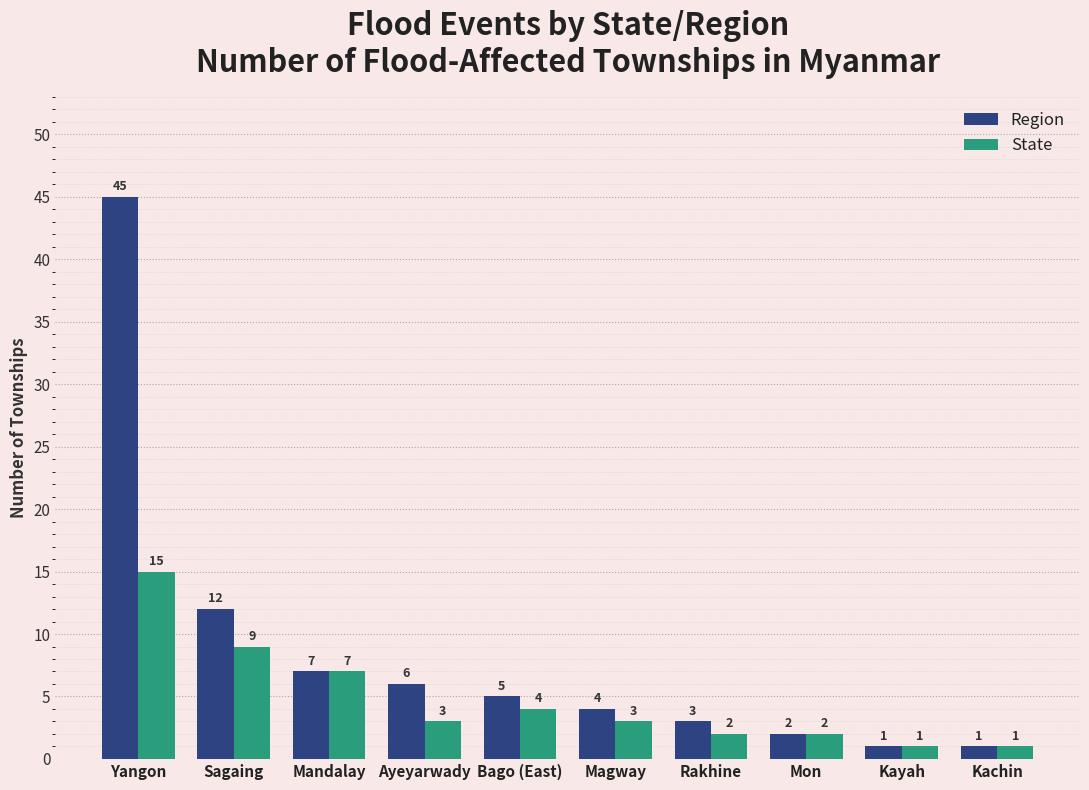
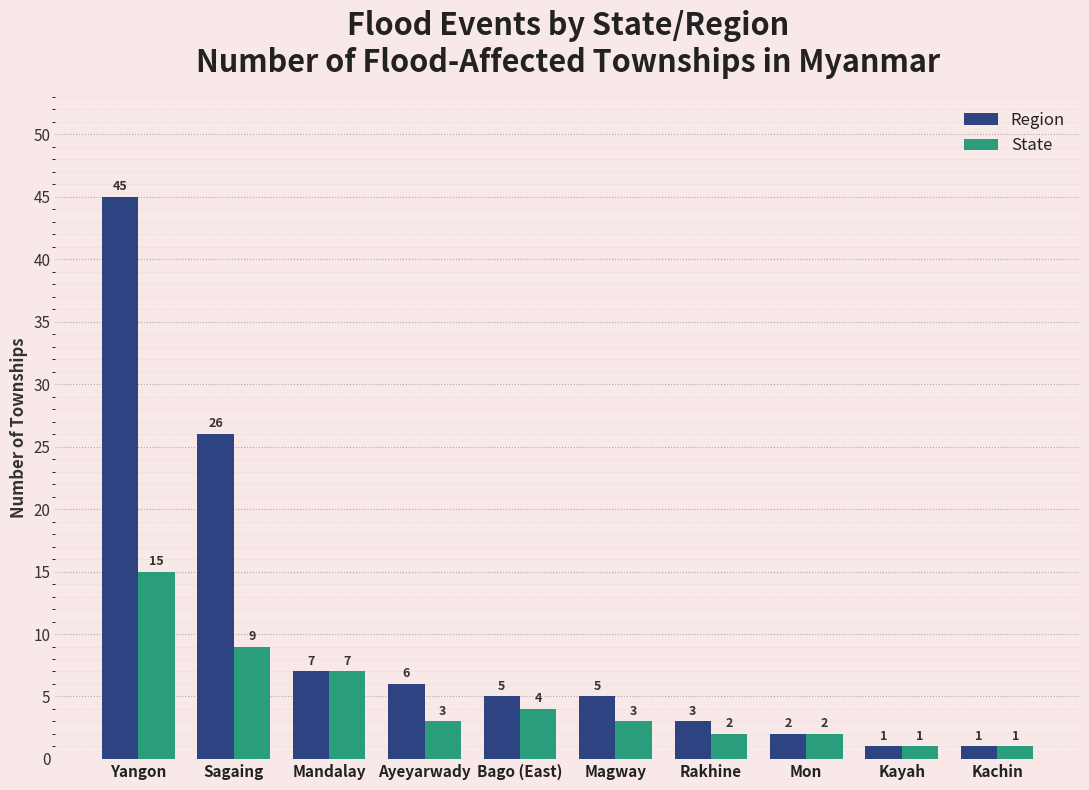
  {
    "Region": {
      "Yangon": 45,
-     "Sagaing": 12,
+     "Sagaing": 26,
      "Mandalay": 7,
      "Ayeyarwady": 6,
      "Bago (East)": 5,
-     "Magway": 4,
+     "Magway": 5,
      "Rakhine": 3,
      "Mon": 2,
      "Kayah": 1,
      "Kachin": 1
    },
    "State": {
      "Yangon": 15,
      "Sagaing": 9,
      "Mandalay": 7,
      "Ayeyarwady": 3,
      "Bago (East)": 4,
      "Magway": 3,
      "Rakhine": 2,
      "Mon": 2,
      "Kayah": 1,
      "Kachin": 1
    }
  }
